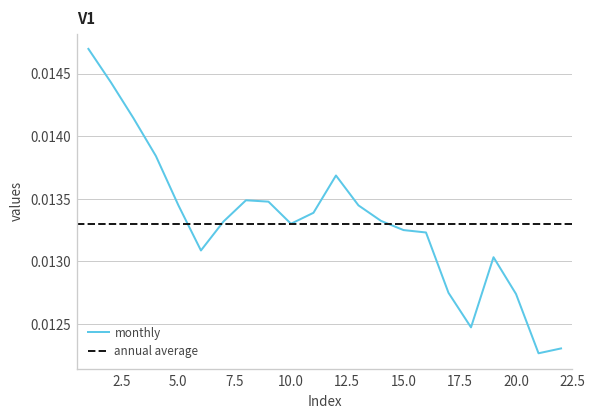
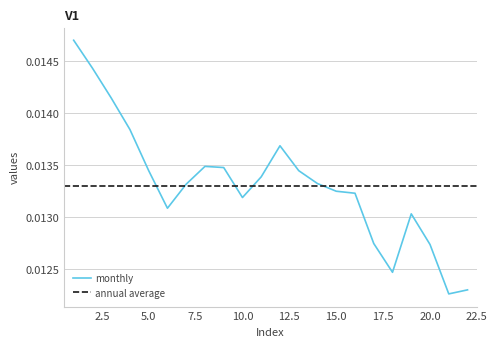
  {
    "5.0": 0.01345,
-   "10.0": 0.01330,
+   "10.0": 0.01319,
    "15.0": 0.01325,
    "20.0": 0.01274
  }
